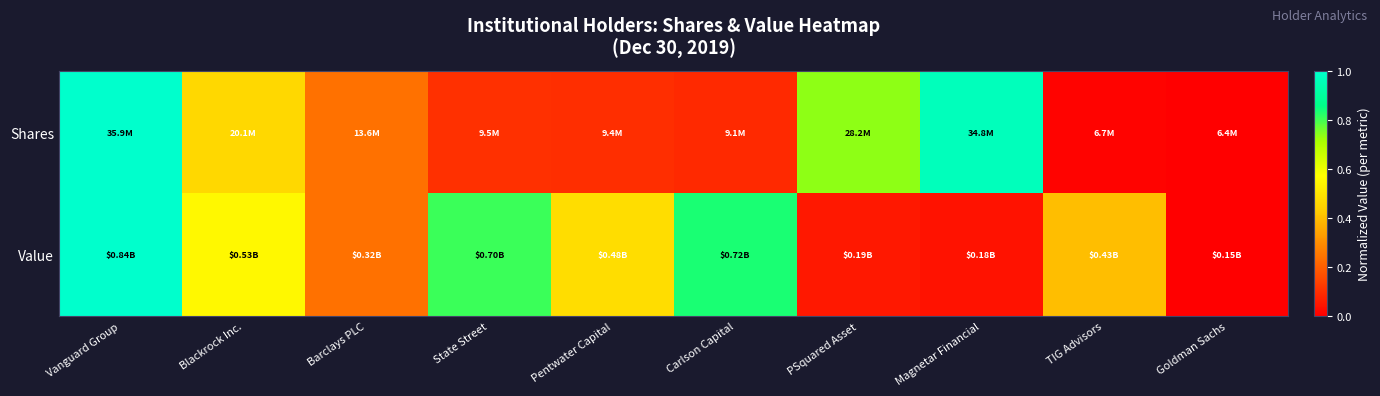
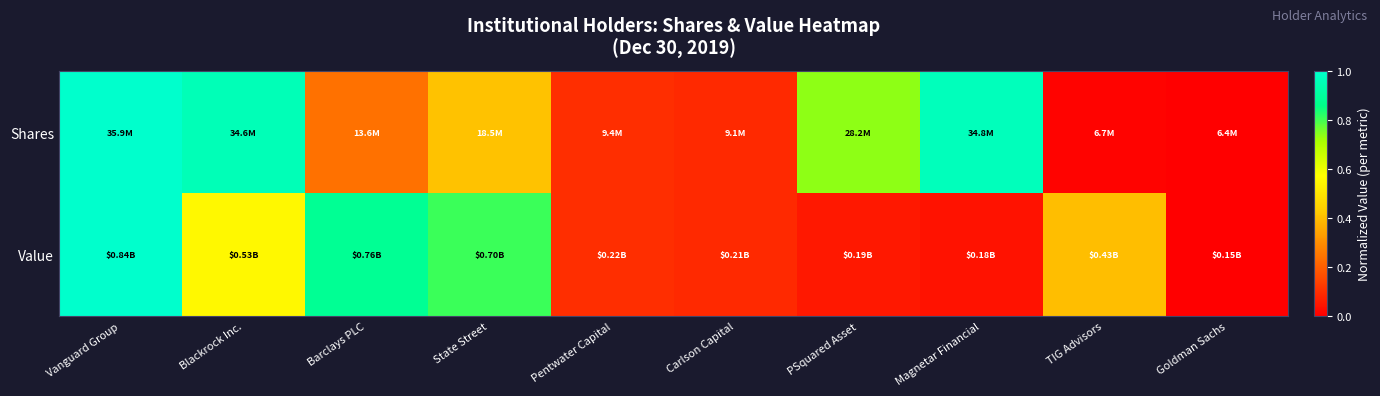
  {
    "Shares": {
      "Vanguard Group": "35.9M",
-     "Blackrock Inc.": "20.1M",
+     "Blackrock Inc.": "34.6M",
      "Barclays PLC": "13.6M",
-     "State Street": "9.5M",
+     "State Street": "18.5M",
      "Pentwater Capital": "9.4M",
      "Carlson Capital": "9.1M",
      "PSquared Asset": "28.2M",
      "Magnetar Financial": "34.8M",
      "TIG Advisors": "6.7M",
      "Goldman Sachs": "6.4M"
    },
    "Value": {
      "Vanguard Group": "$0.84B",
      "Blackrock Inc.": "$0.53B",
-     "Barclays PLC": "$0.32B",
+     "Barclays PLC": "$0.76B",
      "State Street": "$0.70B",
-     "Pentwater Capital": "$0.48B",
-     "Carlson Capital": "$0.72B",
+     "Pentwater Capital": "$0.22B",
+     "Carlson Capital": "$0.21B",
      "PSquared Asset": "$0.19B",
      "Magnetar Financial": "$0.18B",
      "TIG Advisors": "$0.43B",
      "Goldman Sachs": "$0.15B"
    }
  }
